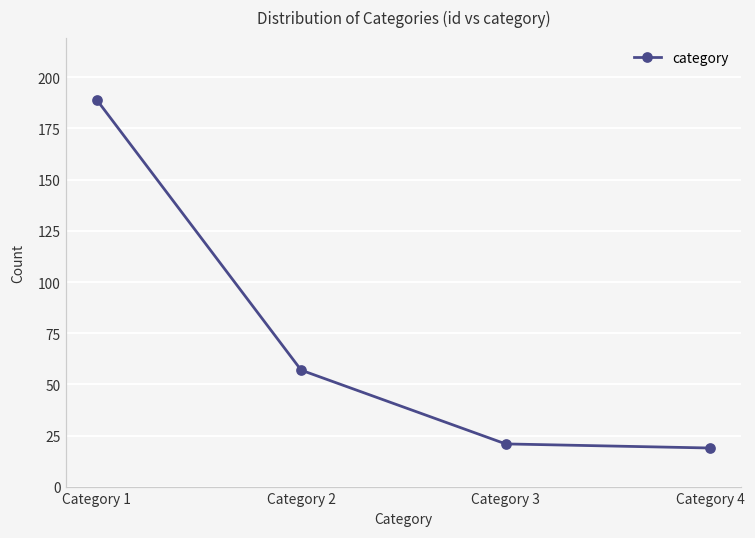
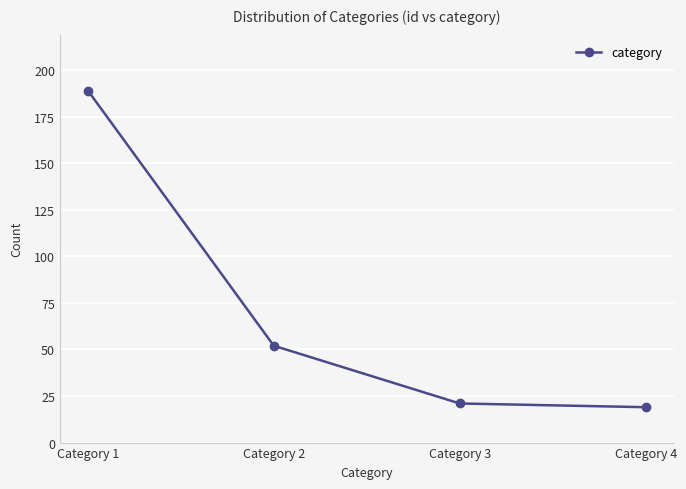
  {
    "Category 1": 189,
-   "Category 2": 57,
+   "Category 2": 52,
    "Category 3": 21,
    "Category 4": 19
  }
